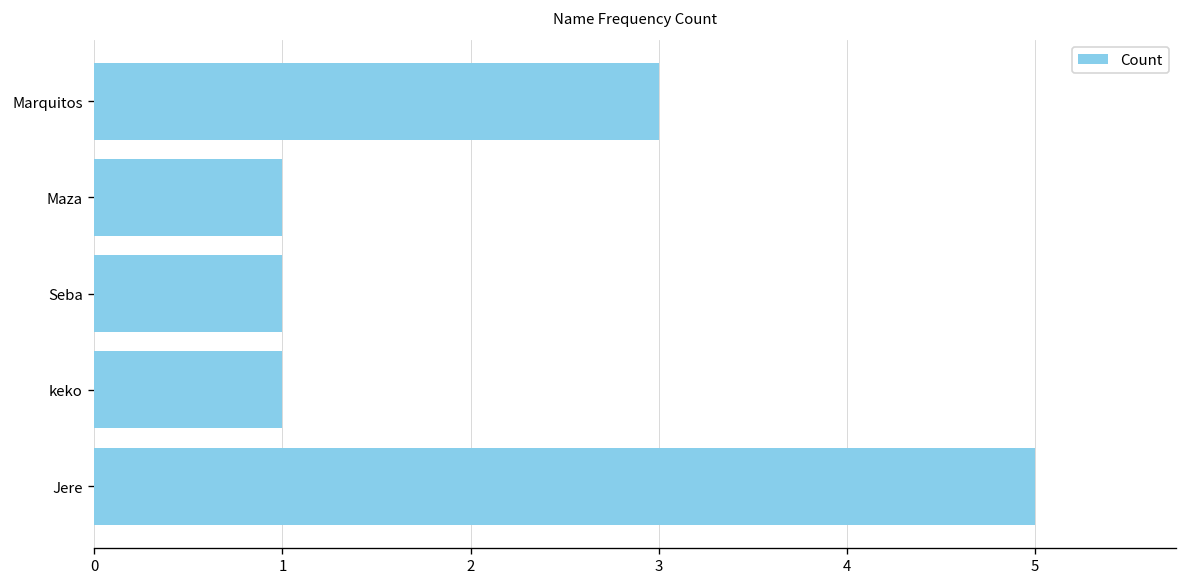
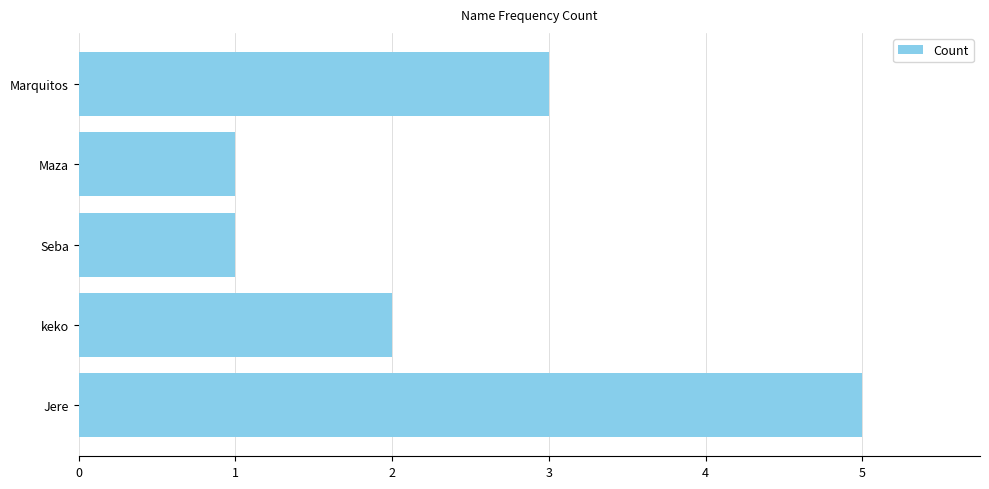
  {
    "Marquitos": 3,
    "Maza": 1,
    "Seba": 1,
-   "keko": 1,
+   "keko": 2,
    "Jere": 5
  }
